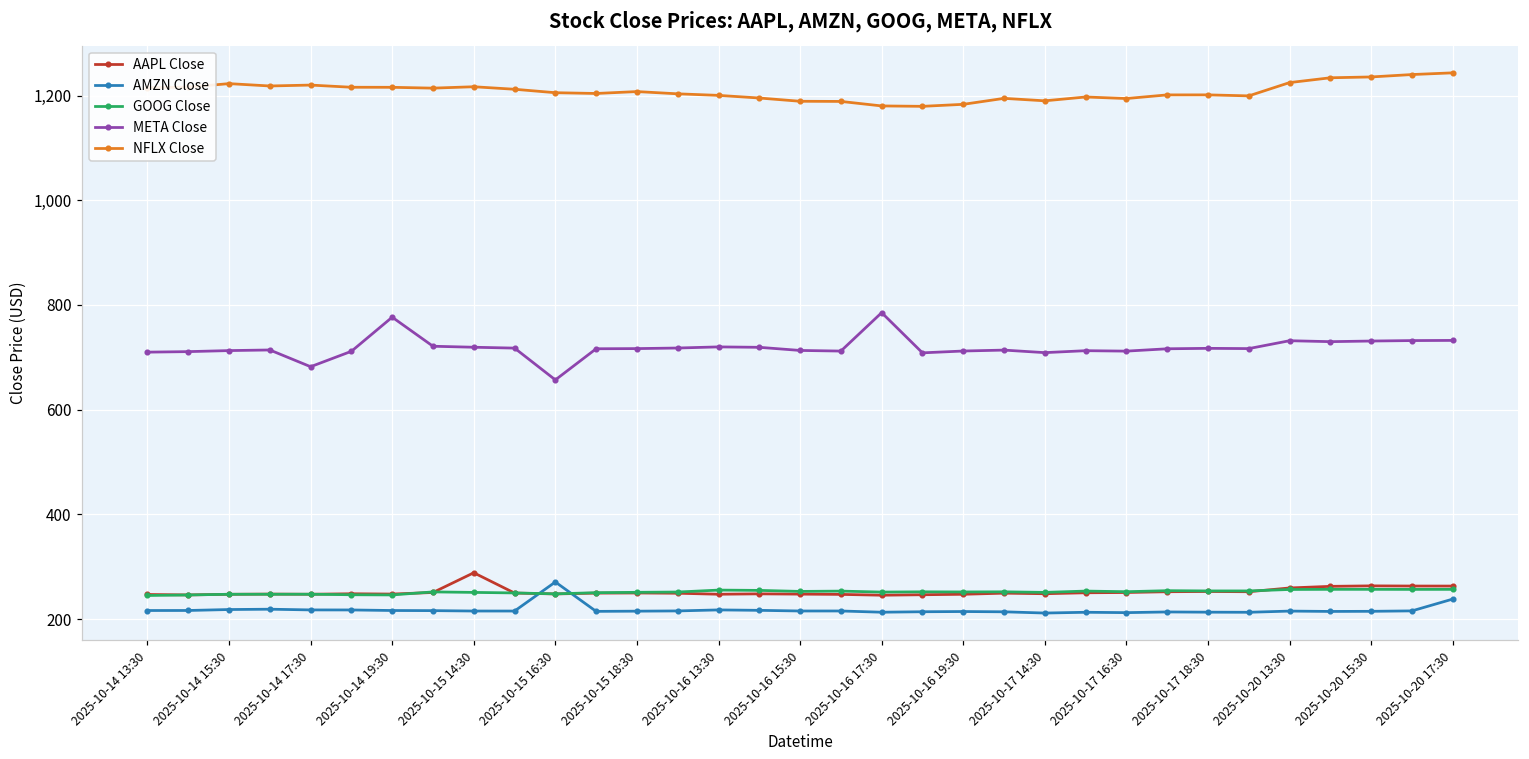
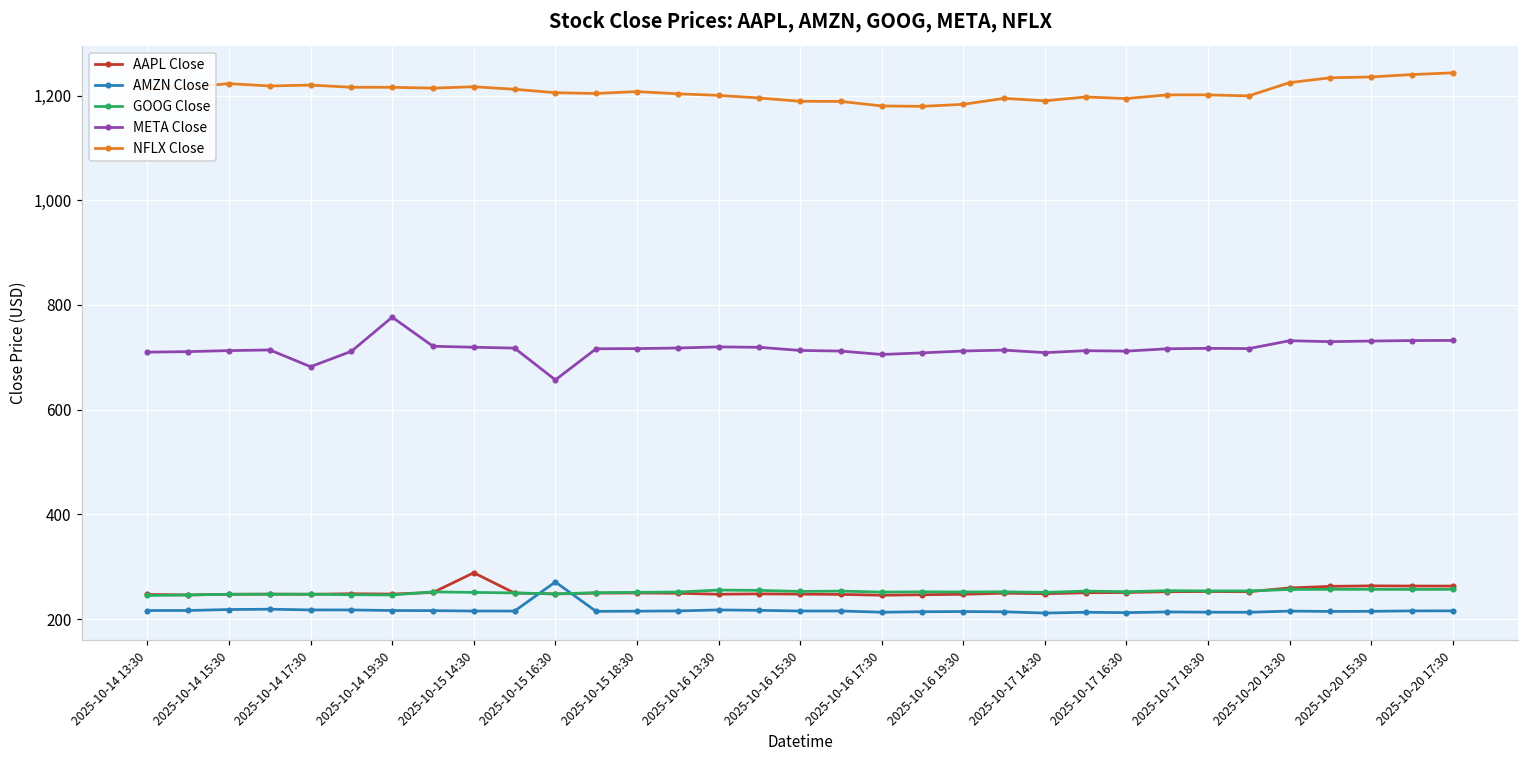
  {
    "AAPL Close": {
      "2025-10-15 14:30": "290",
      "2025-10-16 13:30": "250",
      "2025-10-16 17:30": "250",
      "2025-10-20 15:30": "260",
      "2025-10-20 17:30": "260"
    },
    "AMZN Close": {
      "2025-10-14 13:30": "220",
      "2025-10-14 15:30": "220",
      "2025-10-14 17:30": "220",
      "2025-10-14 19:30": "220",
      "2025-10-15 14:30": "220",
      "2025-10-15 16:30": "270",
      "2025-10-15 18:30": "220",
      "2025-10-16 13:30": "220",
      "2025-10-16 15:30": "220",
      "2025-10-16 17:30": "210",
      "2025-10-16 19:30": "210",
      "2025-10-17 14:30": "210",
      "2025-10-17 16:30": "210",
      "2025-10-17 18:30": "210",
      "2025-10-20 13:30": "220",
      "2025-10-20 15:30": "210",
-     "2025-10-20 17:30": "240"
+     "2025-10-20 17:30": "220"
    },
    "GOOG Close": {
      "2025-10-15 14:30": "250",
      "2025-10-16 13:30": "260",
      "2025-10-16 17:30": "250",
      "2025-10-20 15:30": "260",
      "2025-10-20 17:30": "260"
    },
    "META Close": {
      "2025-10-14 13:30": "710",
      "2025-10-14 15:30": "710",
      "2025-10-14 17:30": "680",
      "2025-10-14 19:30": "780",
      "2025-10-15 14:30": "720",
      "2025-10-15 16:30": "660",
      "2025-10-15 18:30": "720",
      "2025-10-16 13:30": "720",
      "2025-10-16 15:30": "710",
-     "2025-10-16 17:30": "790",
+     "2025-10-16 17:30": "710",
      "2025-10-16 19:30": "710",
      "2025-10-17 14:30": "710",
      "2025-10-17 16:30": "710",
      "2025-10-17 18:30": "720",
      "2025-10-20 13:30": "730",
      "2025-10-20 15:30": "730",
      "2025-10-20 17:30": "730"
    },
    "NFLX Close": {
      "2025-10-14 15:30": "1,220",
      "2025-10-14 17:30": "1,220",
      "2025-10-14 19:30": "1,220",
      "2025-10-15 14:30": "1,220",
      "2025-10-15 16:30": "1,210",
      "2025-10-15 18:30": "1,210",
      "2025-10-16 13:30": "1,200",
      "2025-10-16 15:30": "1,190",
      "2025-10-16 17:30": "1,180",
      "2025-10-16 19:30": "1,180",
      "2025-10-17 14:30": "1,190",
      "2025-10-17 16:30": "1,190",
      "2025-10-17 18:30": "1,200",
      "2025-10-20 13:30": "1,220",
      "2025-10-20 15:30": "1,240",
      "2025-10-20 17:30": "1,240"
    }
  }
